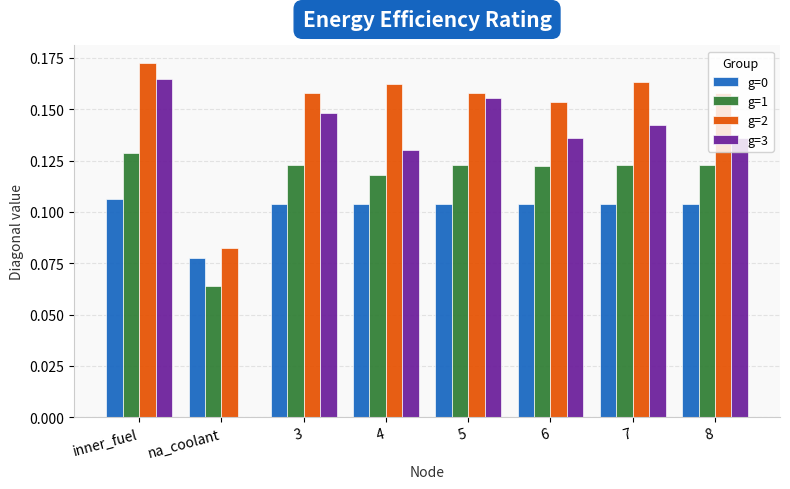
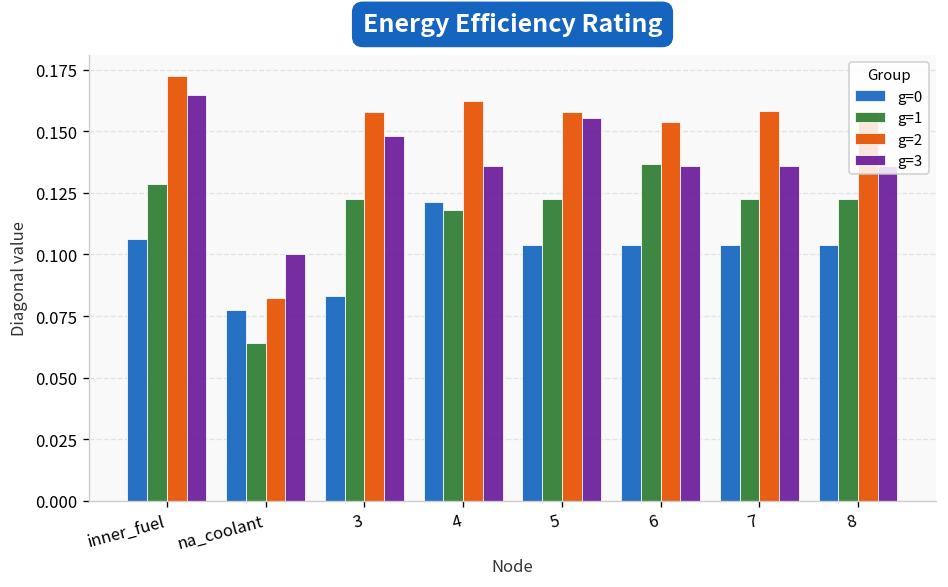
  {
    "g=0": {
      "inner_fuel": 0.106,
      "na_coolant": 0.077,
-     "3": 0.104,
-     "4": 0.104,
+     "3": 0.083,
+     "4": 0.121,
      "5": 0.104,
      "6": 0.104,
      "7": 0.104,
      "8": 0.104
    },
    "g=1": {
      "inner_fuel": 0.128,
      "na_coolant": 0.064,
      "3": 0.123,
      "4": 0.118,
      "5": 0.123,
-     "6": 0.123,
+     "6": 0.137,
      "7": 0.123,
      "8": 0.123
    },
    "g=2": {
      "inner_fuel": 0.172,
      "na_coolant": 0.082,
      "3": 0.158,
      "4": 0.162,
      "5": 0.158,
      "6": 0.154,
-     "7": 0.163
+     "7": 0.158
    },
    "g=3": {
      "inner_fuel": 0.165,
-     "na_coolant": 0.0,
+     "na_coolant": 0.1,
      "3": 0.148,
-     "4": 0.130,
+     "4": 0.136,
      "5": 0.155,
      "6": 0.136,
-     "7": 0.142
+     "7": 0.136
    }
  }
